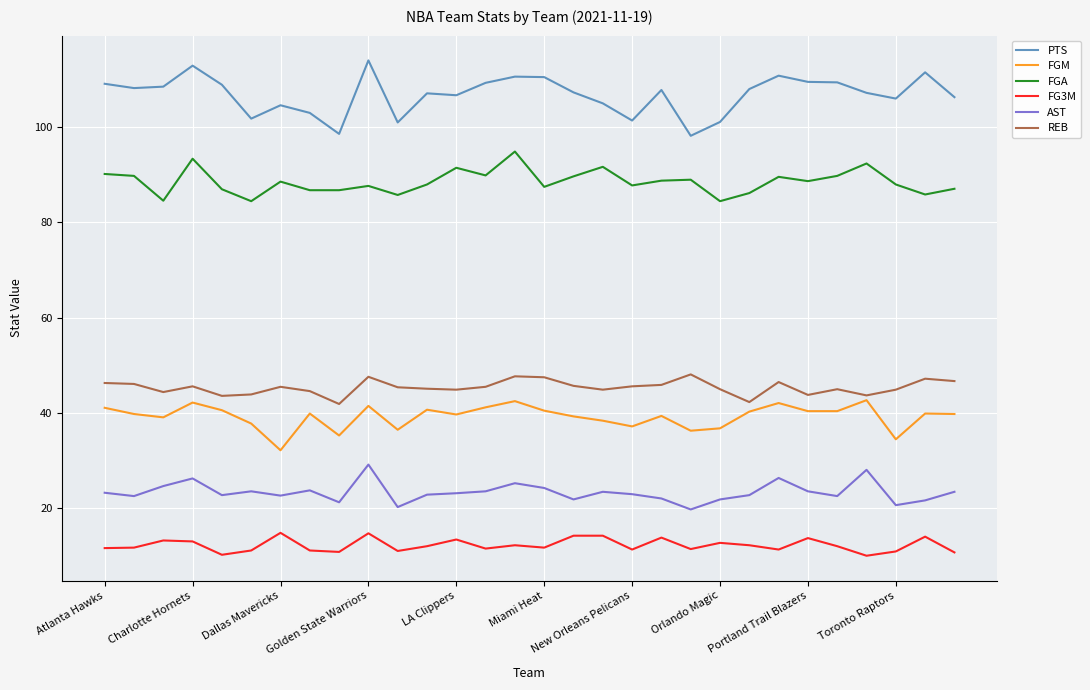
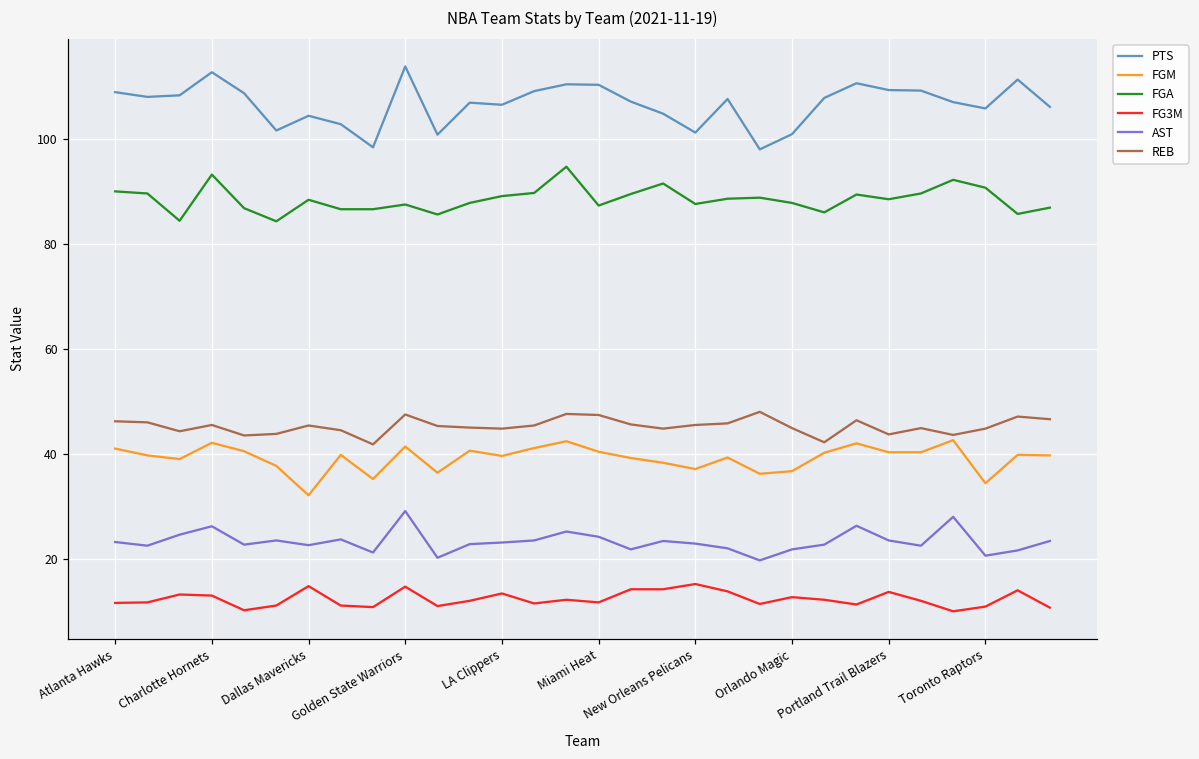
  {
    "FGM": {
      "Atlanta Hawks": 41,
      "Charlotte Hornets": 42,
      "Dallas Mavericks": 32,
      "Golden State Warriors": 42,
      "LA Clippers": 40,
      "Miami Heat": 41,
      "New Orleans Pelicans": 37,
      "Orlando Magic": 37,
      "Portland Trail Blazers": 40,
      "Toronto Raptors": 35
    },
    "FGA": {
      "Atlanta Hawks": 90,
      "Charlotte Hornets": 93,
      "Dallas Mavericks": 89,
      "Golden State Warriors": 88,
-     "LA Clippers": 91,
+     "LA Clippers": 89,
      "Miami Heat": 87,
      "New Orleans Pelicans": 88,
-     "Orlando Magic": 84,
+     "Orlando Magic": 88,
      "Portland Trail Blazers": 89,
-     "Toronto Raptors": 88
+     "Toronto Raptors": 91
    },
    "FG3M": {
      "Atlanta Hawks": 12,
      "Charlotte Hornets": 13,
      "Dallas Mavericks": 15,
      "Golden State Warriors": 15,
      "LA Clippers": 14,
      "Miami Heat": 12,
-     "New Orleans Pelicans": 11,
+     "New Orleans Pelicans": 15,
      "Orlando Magic": 13,
      "Portland Trail Blazers": 14,
      "Toronto Raptors": 11
    },
    "REB": {
      "Atlanta Hawks": 46,
      "Charlotte Hornets": 46,
      "Dallas Mavericks": 46,
      "Golden State Warriors": 48,
      "LA Clippers": 45,
      "Miami Heat": 48,
      "New Orleans Pelicans": 46,
      "Orlando Magic": 45,
      "Portland Trail Blazers": 44,
      "Toronto Raptors": 45
    }
  }
